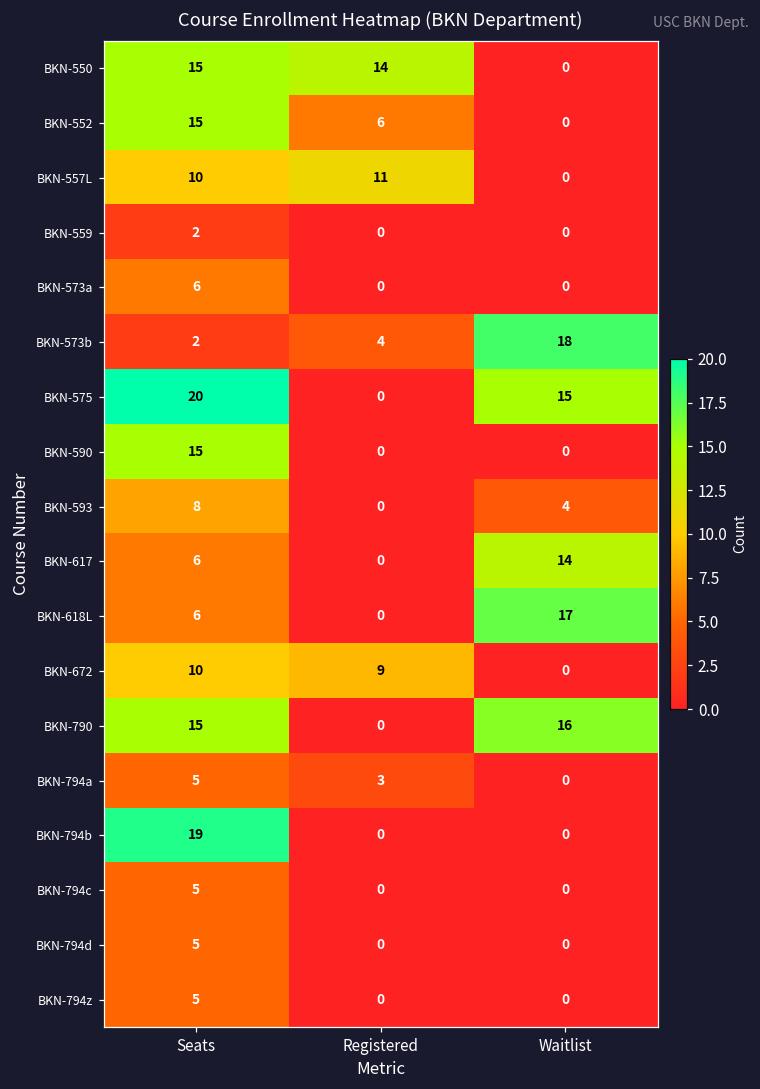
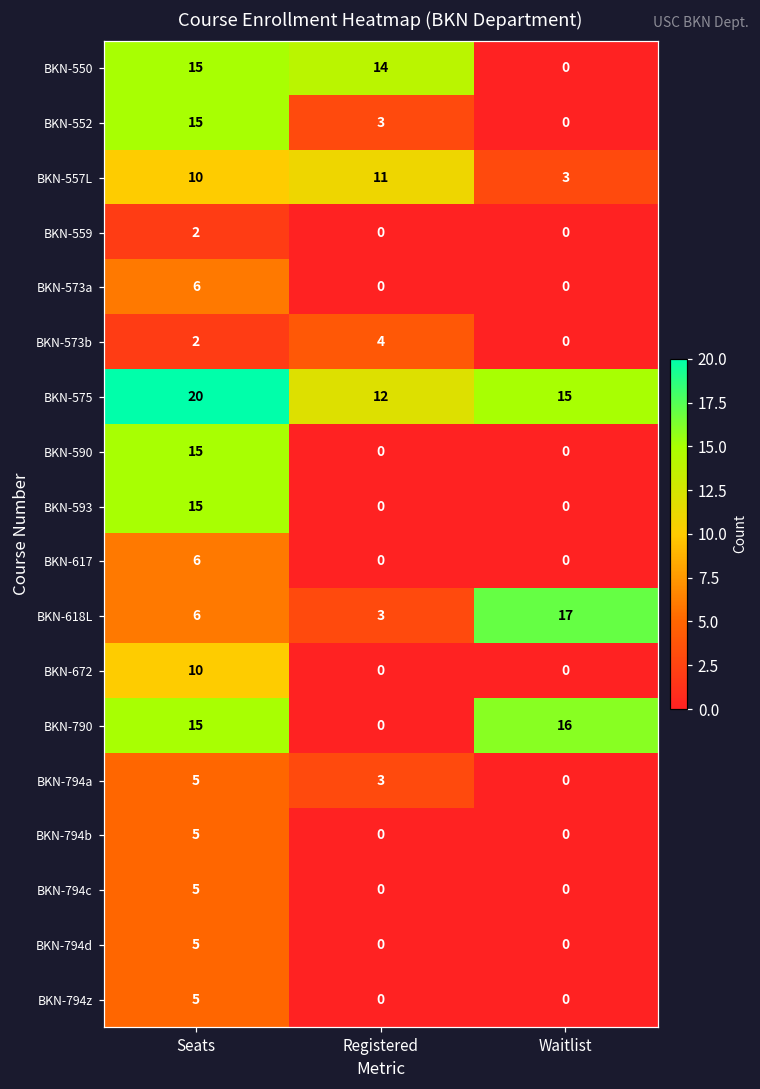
  {
    "BKN-550": {
      "Seats": 15,
      "Registered": 14,
      "Waitlist": 0
    },
    "BKN-552": {
      "Seats": 15,
-     "Registered": 6,
+     "Registered": 3,
      "Waitlist": 0
    },
    "BKN-557L": {
      "Seats": 10,
      "Registered": 11,
-     "Waitlist": 0
+     "Waitlist": 3
    },
    "BKN-559": {
      "Seats": 2,
      "Registered": 0,
      "Waitlist": 0
    },
    "BKN-573a": {
      "Seats": 6,
      "Registered": 0,
      "Waitlist": 0
    },
    "BKN-573b": {
      "Seats": 2,
      "Registered": 4,
-     "Waitlist": 18
+     "Waitlist": 0
    },
    "BKN-575": {
      "Seats": 20,
-     "Registered": 0,
+     "Registered": 12,
      "Waitlist": 15
    },
    "BKN-590": {
      "Seats": 15,
      "Registered": 0,
      "Waitlist": 0
    },
    "BKN-593": {
-     "Seats": 8,
+     "Seats": 15,
      "Registered": 0,
-     "Waitlist": 4
+     "Waitlist": 0
    },
    "BKN-617": {
      "Seats": 6,
      "Registered": 0,
-     "Waitlist": 14
+     "Waitlist": 0
    },
    "BKN-618L": {
      "Seats": 6,
-     "Registered": 0,
+     "Registered": 3,
      "Waitlist": 17
    },
    "BKN-672": {
      "Seats": 10,
-     "Registered": 9,
+     "Registered": 0,
      "Waitlist": 0
    },
    "BKN-790": {
      "Seats": 15,
      "Registered": 0,
      "Waitlist": 16
    },
    "BKN-794a": {
      "Seats": 5,
      "Registered": 3,
      "Waitlist": 0
    },
    "BKN-794b": {
-     "Seats": 19,
+     "Seats": 5,
      "Registered": 0,
      "Waitlist": 0
    },
    "BKN-794c": {
      "Seats": 5,
      "Registered": 0,
      "Waitlist": 0
    },
    "BKN-794d": {
      "Seats": 5,
      "Registered": 0,
      "Waitlist": 0
    },
    "BKN-794z": {
      "Seats": 5,
      "Registered": 0,
      "Waitlist": 0
    }
  }
